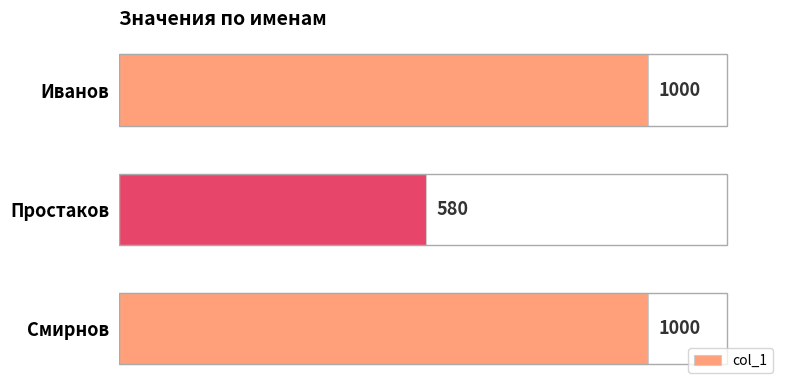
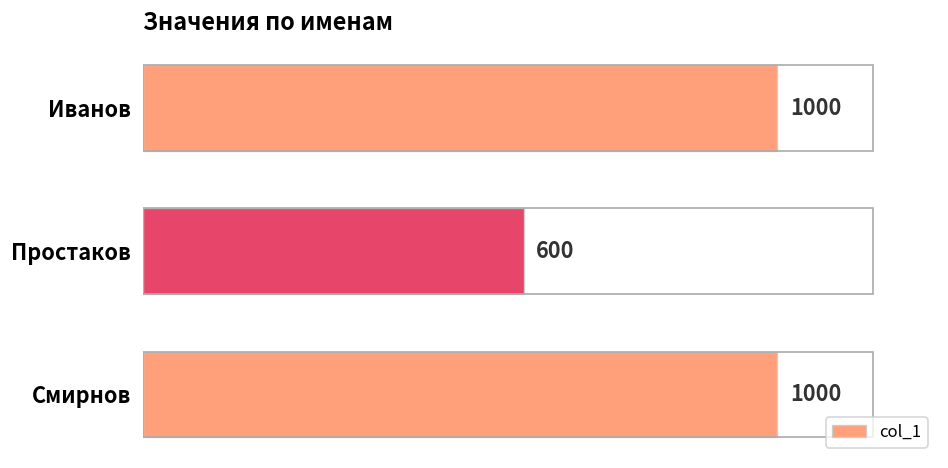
  {
    "Иванов": 1000,
-   "Простаков": 580,
+   "Простаков": 600,
    "Смирнов": 1000
  }
